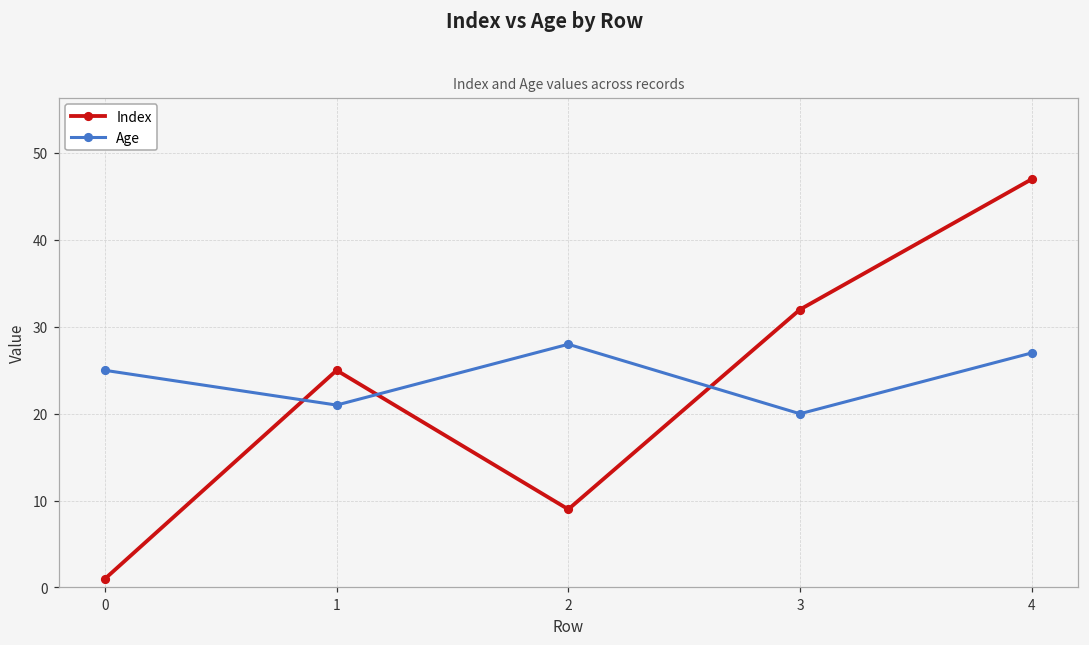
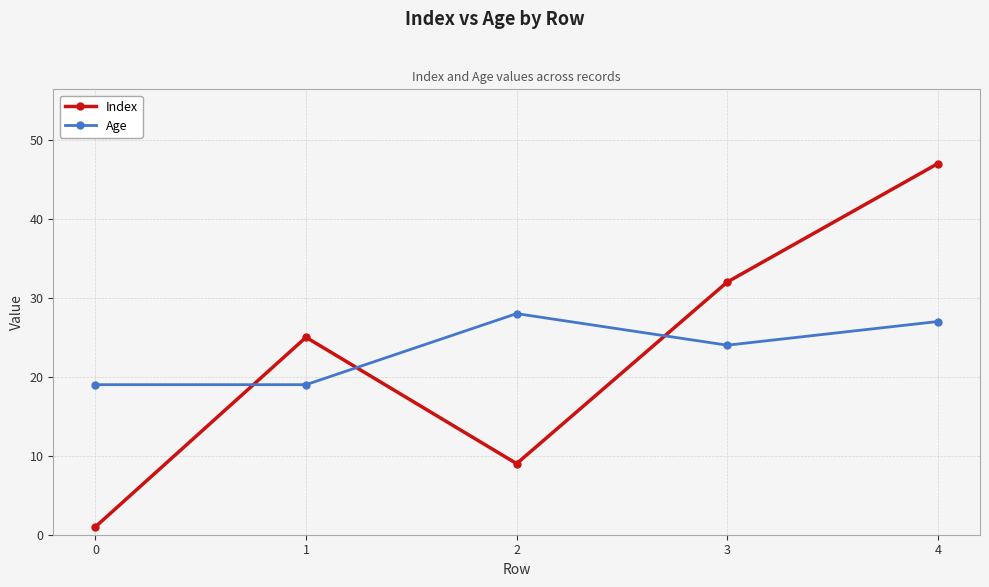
  {
    "Index": {
      "0": 1,
      "1": 25,
      "2": 9,
      "3": 32,
      "4": 47
    },
    "Age": {
-     "0": 25,
-     "1": 21,
+     "0": 19,
+     "1": 19,
      "2": 28,
-     "3": 20,
+     "3": 24,
      "4": 27
    }
  }
